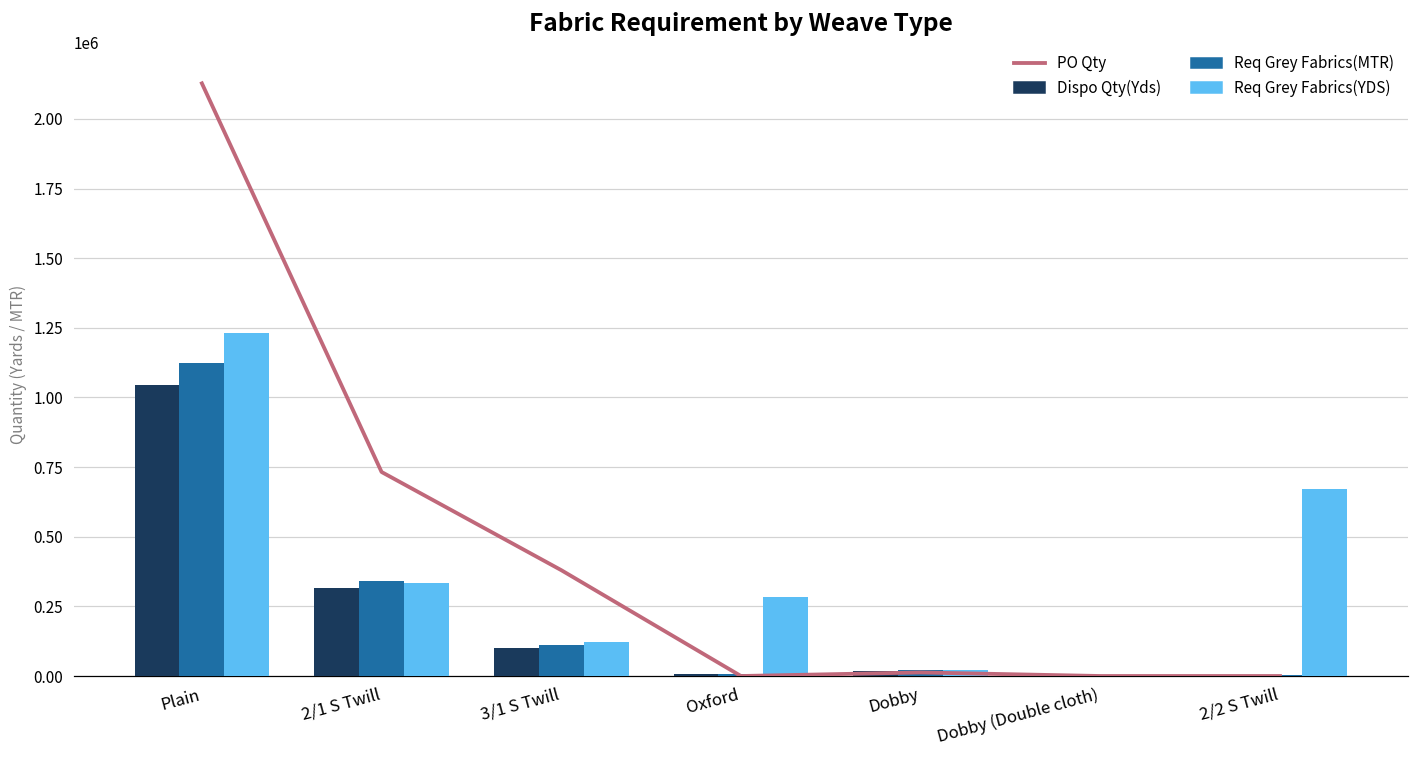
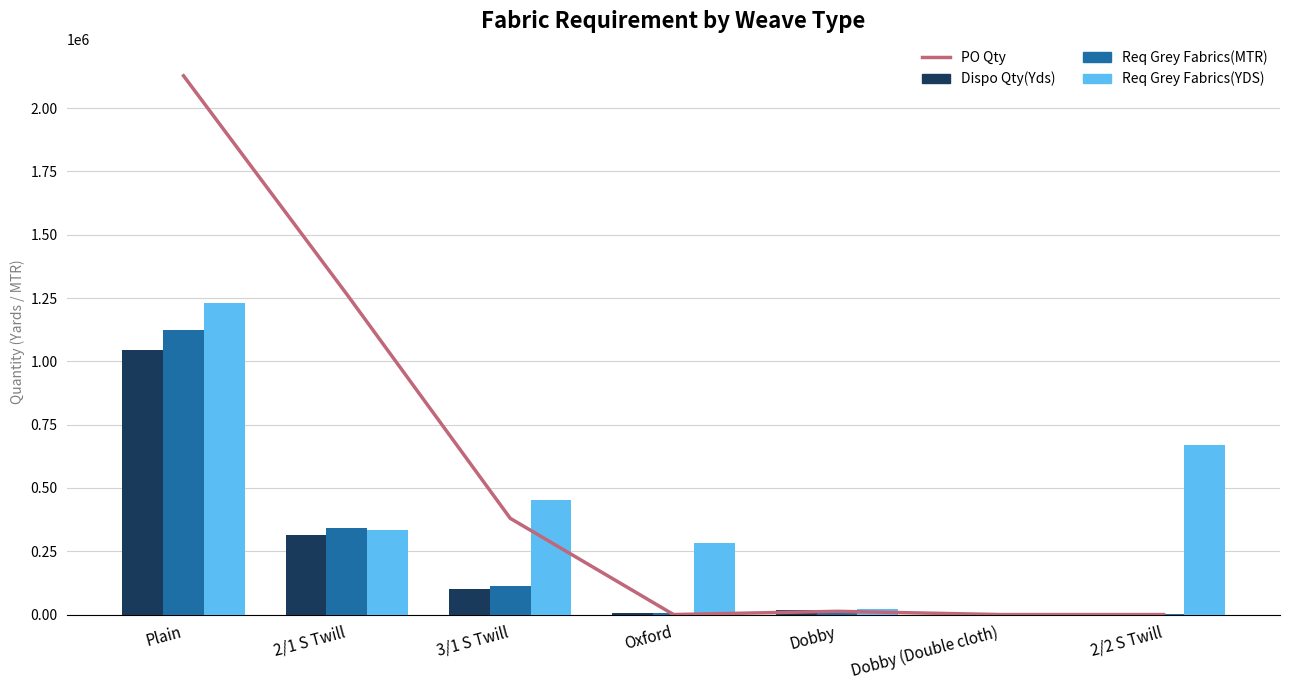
  {
    "Dispo Qty(Yds)": {
      "Plain": 1040000,
      "2/1 S Twill": 320000,
      "3/1 S Twill": 100000,
      "Dobby": 20000
    },
    "PO Qty": {
      "Plain": 2130000,
-     "2/1 S Twill": 730000,
+     "2/1 S Twill": 1260000,
      "3/1 S Twill": 380000,
      "Oxford": 0,
      "Dobby": 10000,
      "Dobby (Double cloth)": 0,
      "2/2 S Twill": 0
    },
    "Req Grey Fabrics(MTR)": {
      "Plain": 1120000,
      "2/1 S Twill": 340000,
      "3/1 S Twill": 110000,
      "Dobby": 20000
    },
    "Req Grey Fabrics(YDS)": {
      "Plain": 1230000,
      "2/1 S Twill": 340000,
-     "3/1 S Twill": 120000,
+     "3/1 S Twill": 450000,
      "Oxford": 280000,
      "Dobby": 20000,
      "2/2 S Twill": 670000
    }
  }
